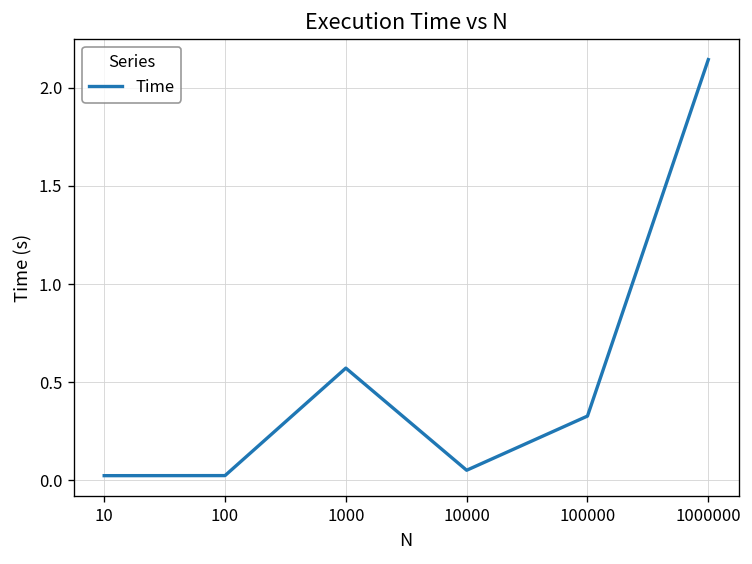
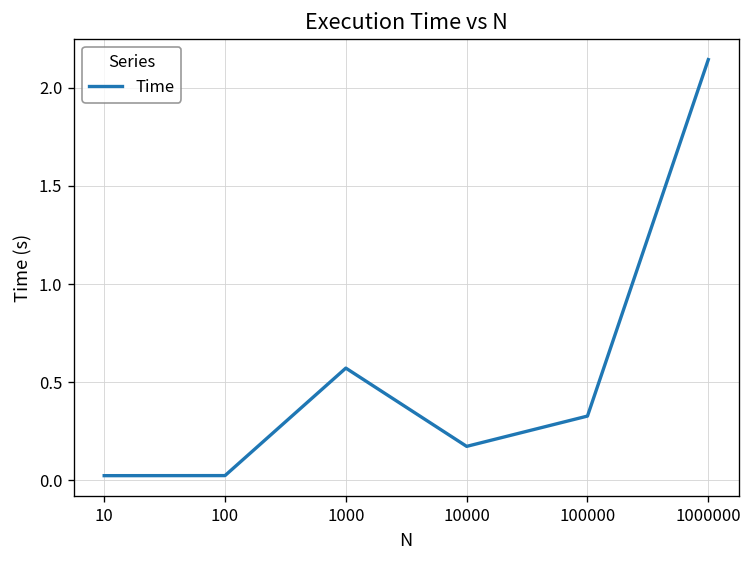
  {
    "10": 0.02,
    "100": 0.02,
    "1000": 0.57,
-   "10000": 0.05,
+   "10000": 0.17,
    "100000": 0.33,
    "1000000": 2.14
  }
